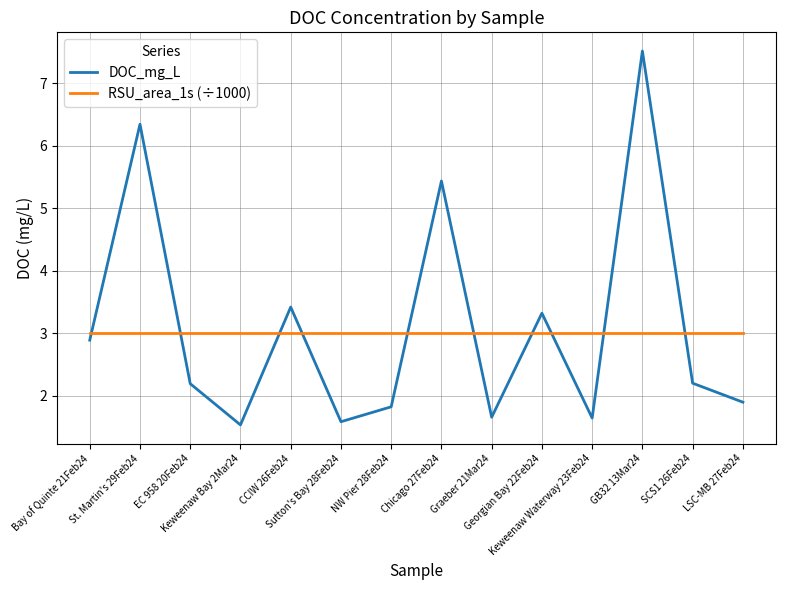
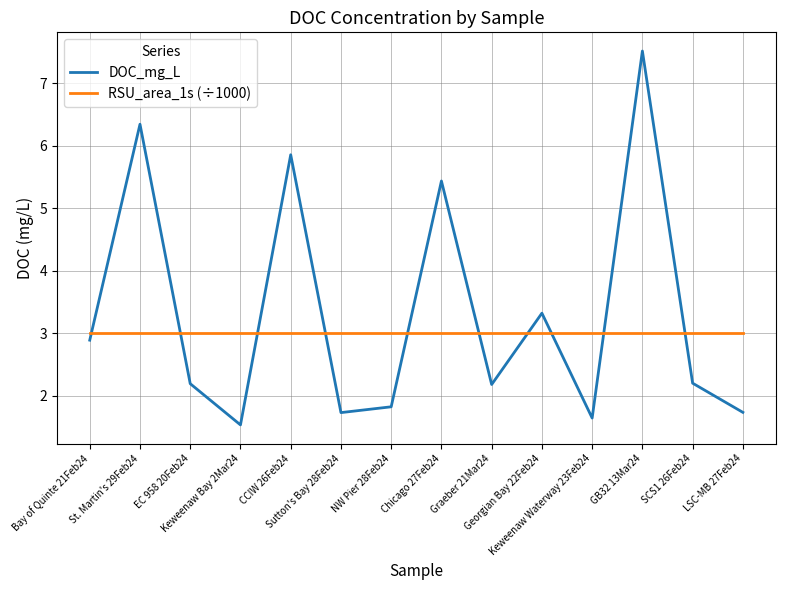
  {
    "DOC_mg_L": {
      "Bay of Quinte 21Feb24": 2.9,
      "St. Martin's 29Feb24": 6.3,
      "EC 958 20Feb24": 2.2,
      "Keweenaw Bay 2Mar24": 1.5,
-     "CCIW 26Feb24": 3.4,
-     "Sutton's Bay 28Feb24": 1.6,
+     "CCIW 26Feb24": 5.9,
+     "Sutton's Bay 28Feb24": 1.7,
      "NW Pier 28Feb24": 1.8,
      "Chicago 27Feb24": 5.4,
-     "Graeber 21Mar24": 1.7,
+     "Graeber 21Mar24": 2.2,
      "Georgian Bay 22Feb24": 3.3,
      "Keweenaw Waterway 23Feb24": 1.6,
      "GB32 13Mar24": 7.5,
      "SCS1 26Feb24": 2.2,
-     "LSC-MB 27Feb24": 1.9
+     "LSC-MB 27Feb24": 1.7
    },
    "RSU_area_1s (÷1000)": {
      "Bay of Quinte 21Feb24": 3.0,
      "St. Martin's 29Feb24": 3.0,
      "EC 958 20Feb24": 3.0,
      "Keweenaw Bay 2Mar24": 3.0,
      "CCIW 26Feb24": 3.0,
      "Sutton's Bay 28Feb24": 3.0,
      "NW Pier 28Feb24": 3.0,
      "Chicago 27Feb24": 3.0,
      "Graeber 21Mar24": 3.0,
      "Georgian Bay 22Feb24": 3.0,
      "Keweenaw Waterway 23Feb24": 3.0,
      "GB32 13Mar24": 3.0,
      "SCS1 26Feb24": 3.0,
      "LSC-MB 27Feb24": 3.0
    }
  }
